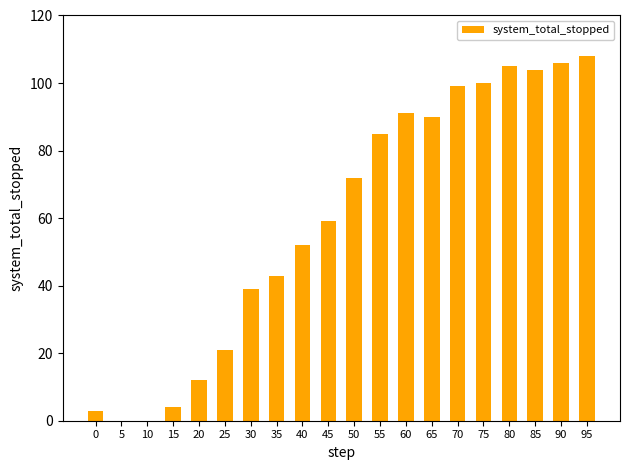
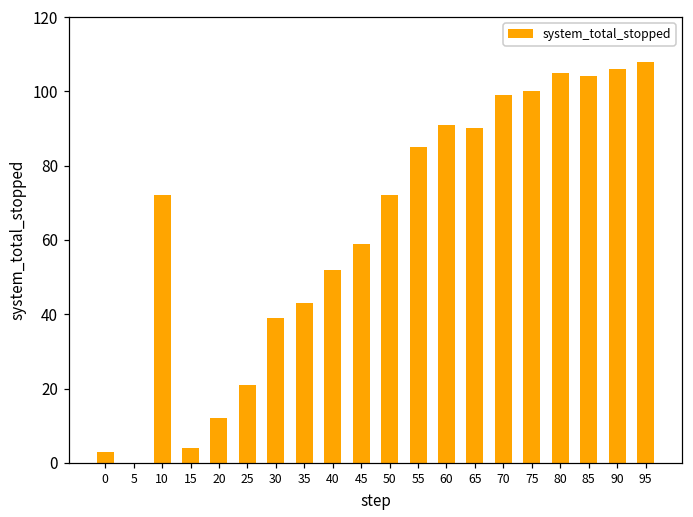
  {
    "0": 3,
    "5": 0,
-   "10": 0,
+   "10": 72,
    "15": 4,
    "20": 12,
    "25": 21,
    "30": 39,
    "35": 43,
    "40": 52,
    "45": 59,
    "50": 72,
    "55": 85,
    "60": 91,
    "65": 90,
    "70": 99,
    "75": 100,
    "80": 105,
    "85": 104,
    "90": 106,
    "95": 108
  }
